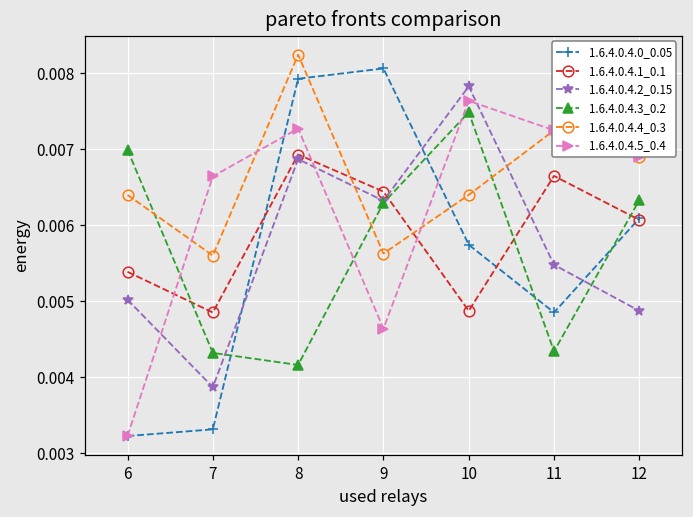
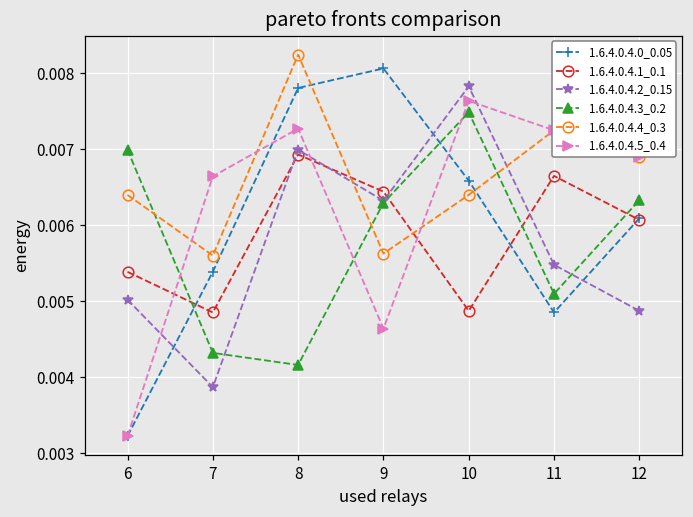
  {
    "1.6.4.0.4.0_0.05": {
-     "7": 0.0033,
-     "8": 0.0079,
+     "7": 0.0054,
+     "8": 0.0078,
      "9": 0.0081,
-     "10": 0.0057,
+     "10": 0.0066,
      "11": 0.0049
    },
    "1.6.4.0.4.1_0.1": {
      "6": 0.0054,
      "7": 0.0049,
      "8": 0.0069,
      "9": 0.0064,
      "10": 0.0049,
      "11": 0.0066
    },
    "1.6.4.0.4.2_0.15": {
      "6": 0.0050,
      "7": 0.0039,
-     "8": 0.0069,
+     "8": 0.0070,
      "10": 0.0078,
      "11": 0.0055,
      "12": 0.0049
    },
    "1.6.4.0.4.3_0.2": {
      "6": 0.0070,
      "7": 0.0043,
      "8": 0.0042,
      "10": 0.0075,
-     "11": 0.0043,
+     "11": 0.0051,
      "12": 0.0063
    },
    "1.6.4.0.4.4_0.3": {
      "6": 0.0064,
      "7": 0.0056,
      "8": 0.0082,
      "9": 0.0056,
      "10": 0.0064
    },
    "1.6.4.0.4.5_0.4": {
      "7": 0.0066,
      "8": 0.0073,
      "9": 0.0046,
      "10": 0.0076
    }
  }
